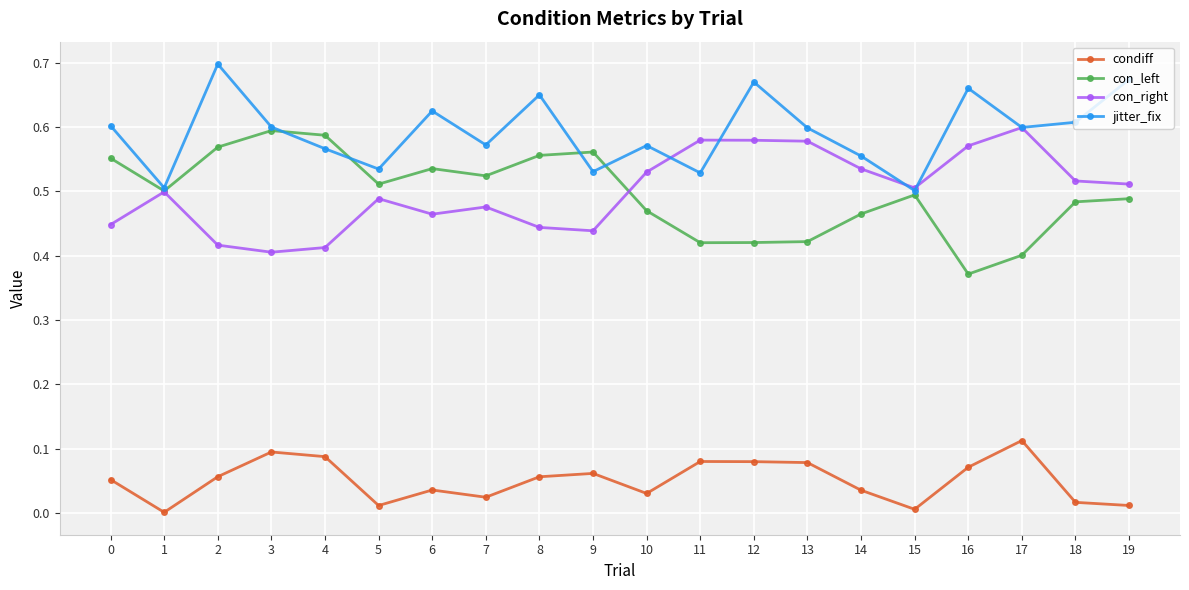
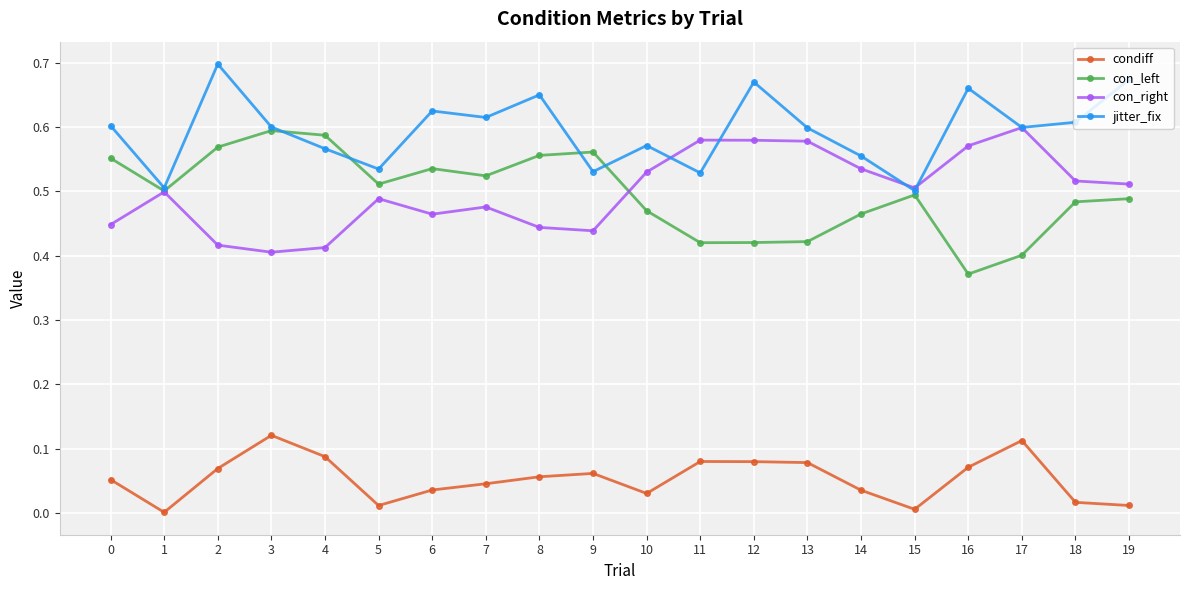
  {
    "condiff": {
      "0": 0.05,
      "1": 0.00,
-     "2": 0.06,
-     "3": 0.09,
+     "2": 0.07,
+     "3": 0.12,
      "4": 0.09,
      "5": 0.01,
      "6": 0.04,
-     "7": 0.02,
+     "7": 0.05,
      "8": 0.06,
      "9": 0.06,
      "10": 0.03,
      "11": 0.08,
      "12": 0.08,
      "13": 0.08,
      "14": 0.04,
      "15": 0.01,
      "16": 0.07,
      "17": 0.11,
      "18": 0.02,
      "19": 0.01
    },
    "con_left": {
      "0": 0.55,
      "2": 0.57,
      "3": 0.59,
      "4": 0.59,
      "5": 0.51,
      "6": 0.54,
      "7": 0.52,
      "8": 0.56,
      "9": 0.56,
      "10": 0.47,
      "11": 0.42,
      "12": 0.42,
      "13": 0.42,
      "14": 0.46,
      "15": 0.49,
      "16": 0.37,
      "17": 0.40,
      "18": 0.48,
      "19": 0.49
    },
    "con_right": {
      "0": 0.45,
      "2": 0.42,
      "3": 0.41,
      "4": 0.41,
      "5": 0.49,
      "6": 0.46,
      "7": 0.48,
      "8": 0.44,
      "9": 0.44,
      "10": 0.53,
      "11": 0.58,
      "12": 0.58,
      "13": 0.58,
      "14": 0.54,
      "15": 0.51,
      "16": 0.57,
      "18": 0.52,
      "19": 0.51
    },
    "jitter_fix": {
      "0": 0.60,
      "1": 0.51,
      "2": 0.70,
      "3": 0.60,
      "4": 0.57,
      "5": 0.53,
      "6": 0.63,
-     "7": 0.57,
+     "7": 0.62,
      "8": 0.65,
      "9": 0.53,
      "10": 0.57,
      "11": 0.53,
      "12": 0.67,
      "13": 0.60,
      "14": 0.56,
      "15": 0.50,
      "16": 0.66
    }
  }
